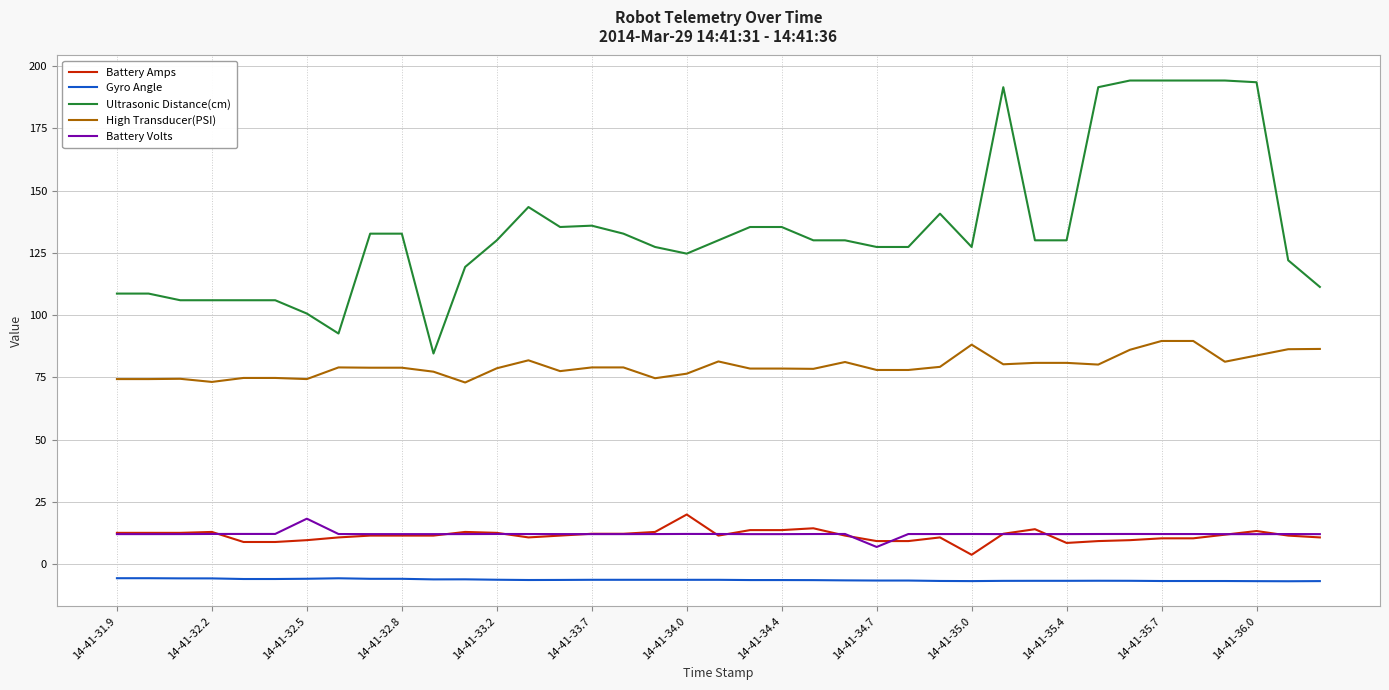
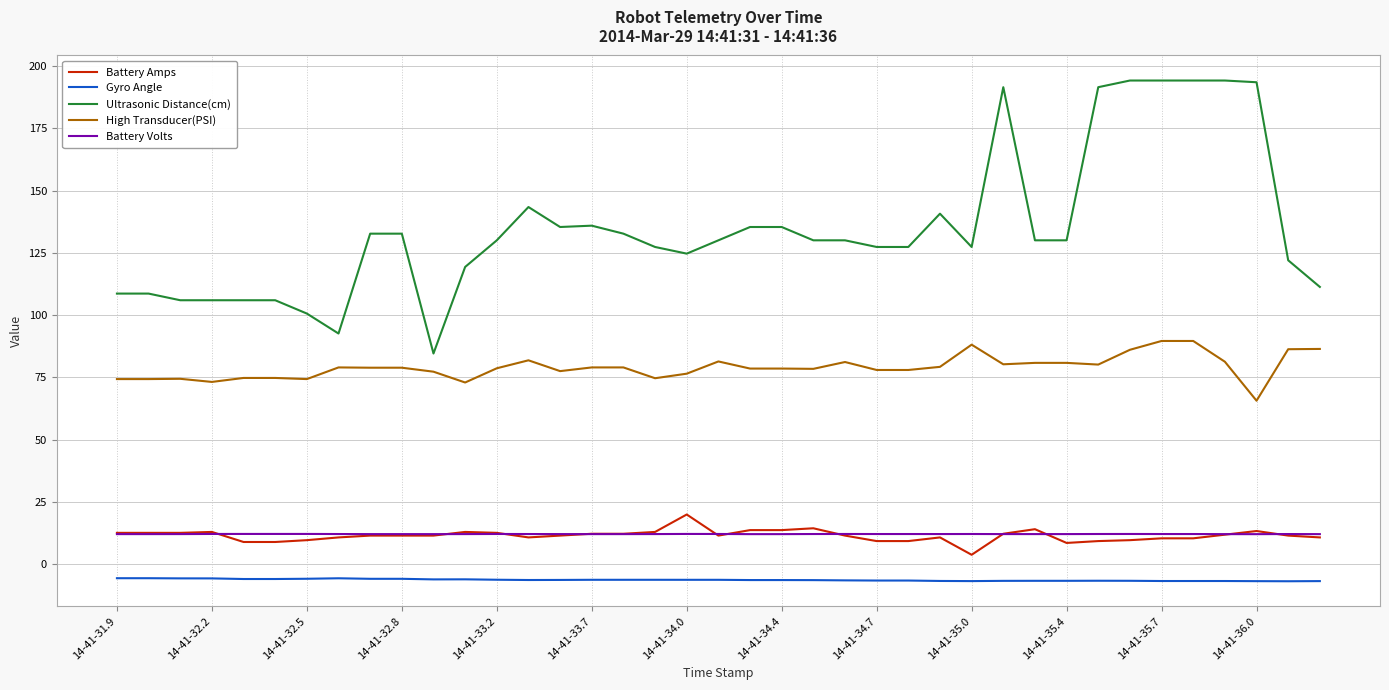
  {
    "Battery Amps": {
      "14-41-32.5": 10,
      "14-41-34.0": 20,
      "14-41-34.4": 14,
      "14-41-34.7": 9,
      "14-41-35.0": 4,
      "14-41-35.4": 9,
      "14-41-35.7": 10,
      "14-41-36.0": 13
    },
    "Gyro Angle": {
      "14-41-31.9": -6,
      "14-41-32.2": -6,
      "14-41-32.5": -6,
      "14-41-32.8": -6,
      "14-41-33.2": -6,
      "14-41-33.7": -6,
      "14-41-34.0": -6,
      "14-41-34.4": -6,
      "14-41-34.7": -7,
      "14-41-35.0": -7,
      "14-41-35.4": -7,
      "14-41-35.7": -7,
      "14-41-36.0": -7
    },
    "Ultrasonic Distance(cm)": {
      "14-41-31.9": 109,
      "14-41-32.2": 106,
      "14-41-32.5": 101,
      "14-41-32.8": 133,
      "14-41-33.2": 130,
      "14-41-33.7": 136,
      "14-41-34.0": 125,
      "14-41-34.4": 135,
      "14-41-34.7": 127,
      "14-41-35.0": 127,
      "14-41-35.4": 130,
      "14-41-35.7": 194,
      "14-41-36.0": 194
    },
    "High Transducer(PSI)": {
      "14-41-31.9": 74,
      "14-41-32.2": 73,
      "14-41-32.5": 74,
      "14-41-32.8": 79,
      "14-41-33.2": 79,
      "14-41-33.7": 79,
      "14-41-34.0": 77,
      "14-41-34.4": 79,
      "14-41-34.7": 78,
      "14-41-35.0": 88,
      "14-41-35.4": 81,
      "14-41-35.7": 90,
-     "14-41-36.0": 84
+     "14-41-36.0": 66
    },
    "Battery Volts": {
-     "14-41-32.5": 18,
+     "14-41-32.5": 12,
      "14-41-34.0": 12,
      "14-41-34.4": 12,
-     "14-41-34.7": 7,
+     "14-41-34.7": 12,
      "14-41-35.0": 12,
      "14-41-35.4": 12,
      "14-41-35.7": 12,
      "14-41-36.0": 12
    }
  }
